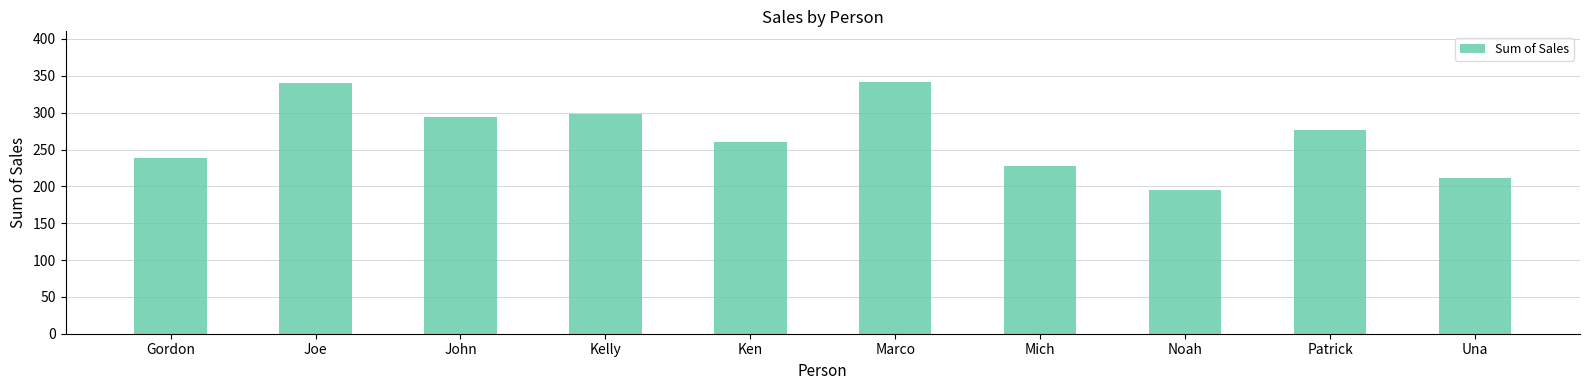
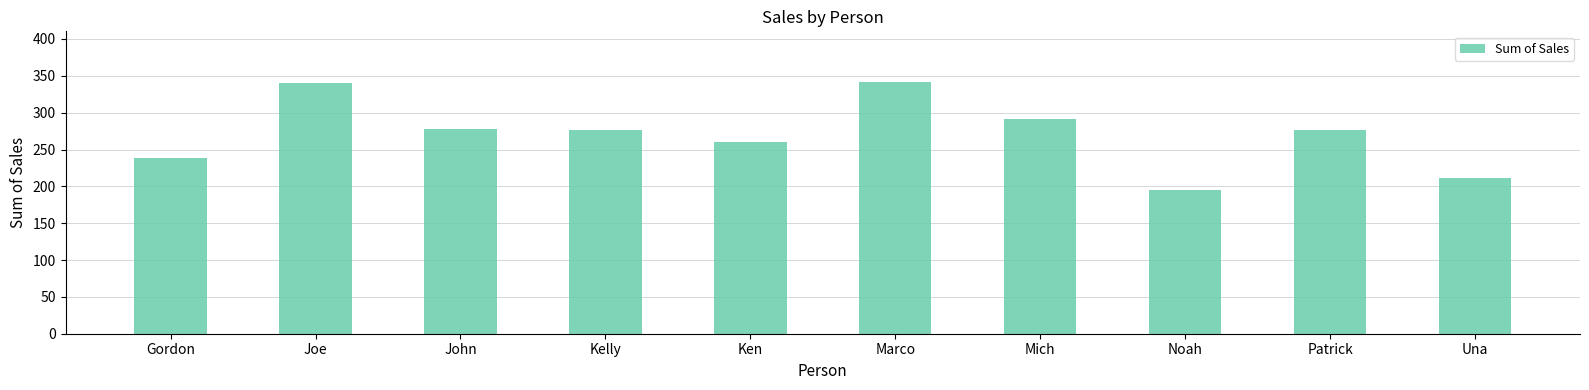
  {
    "Gordon": 240,
    "Joe": 340,
-   "John": 290,
-   "Kelly": 300,
+   "John": 280,
+   "Kelly": 280,
    "Ken": 260,
    "Marco": 340,
-   "Mich": 230,
+   "Mich": 290,
    "Noah": 200,
    "Patrick": 280,
    "Una": 210
  }
